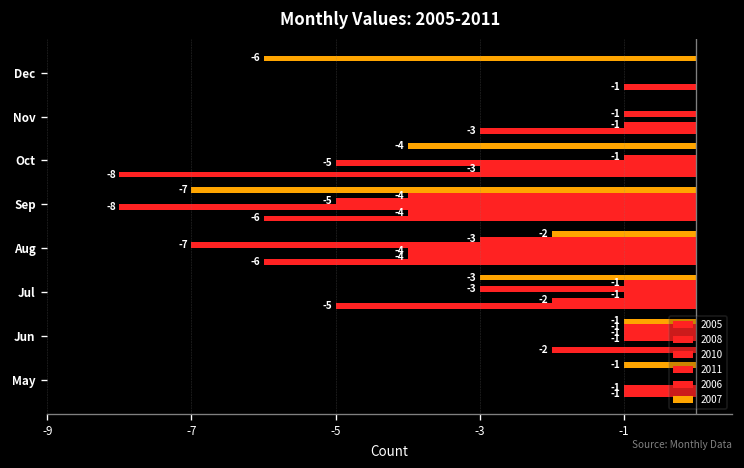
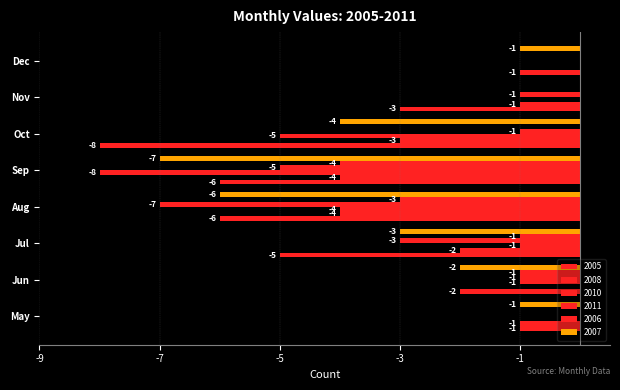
  {
    "2007": {
-     "Dec": -6,
+     "Dec": -1,
      "Oct": -4,
      "Sep": -7,
-     "Aug": -2,
+     "Aug": -6,
      "Jul": -3,
-     "Jun": -1,
+     "Jun": -2,
      "May": -1
    }
  }
